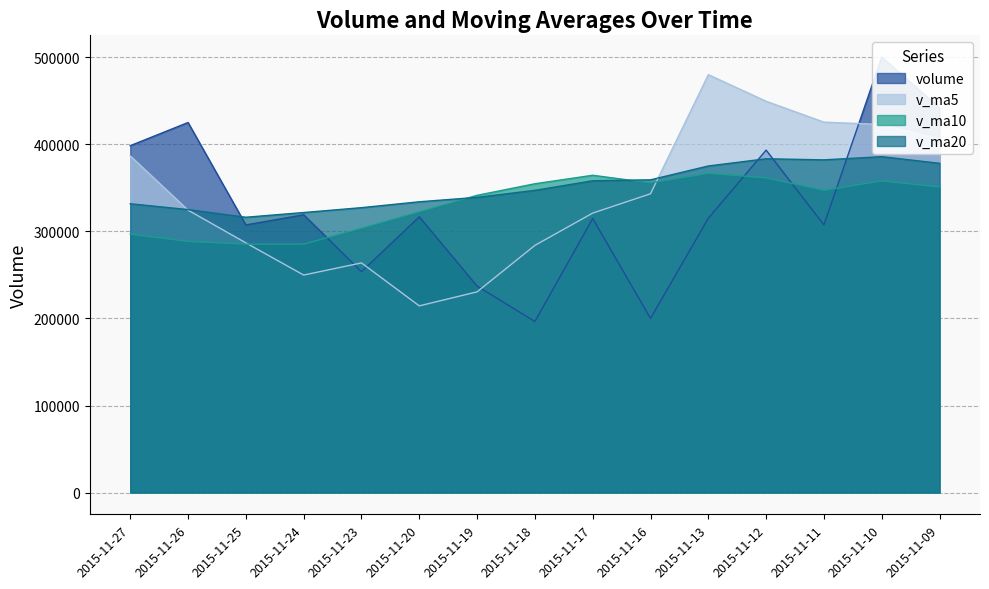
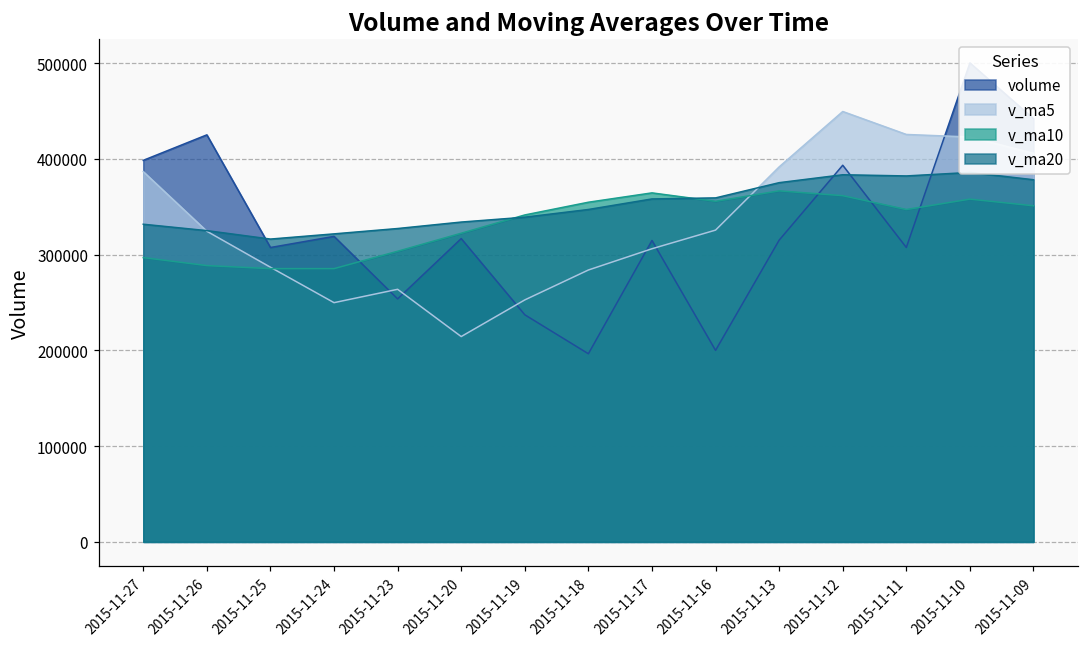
  {
    "v_ma5": {
      "2015-11-27": 390000,
      "2015-11-24": 250000,
      "2015-11-23": 260000,
      "2015-11-20": 210000,
-     "2015-11-19": 230000,
+     "2015-11-19": 250000,
      "2015-11-18": 280000,
-     "2015-11-17": 320000,
-     "2015-11-16": 340000,
-     "2015-11-13": 480000,
+     "2015-11-17": 310000,
+     "2015-11-16": 330000,
+     "2015-11-13": 390000,
      "2015-11-12": 450000,
      "2015-11-11": 430000
    }
  }
